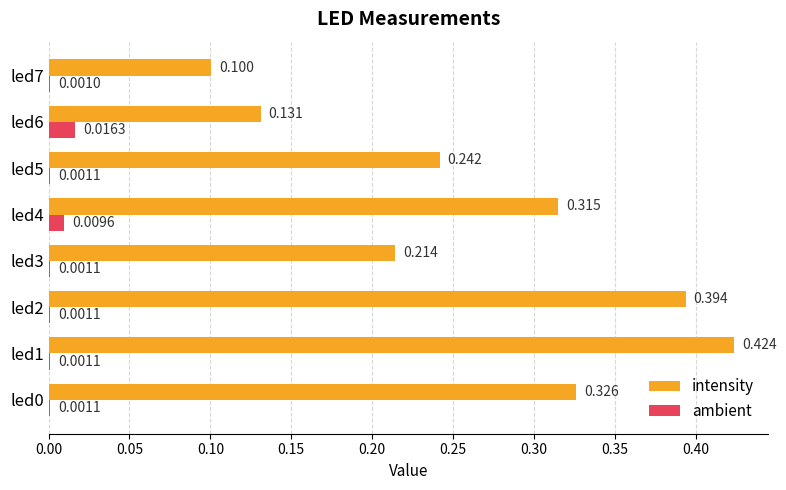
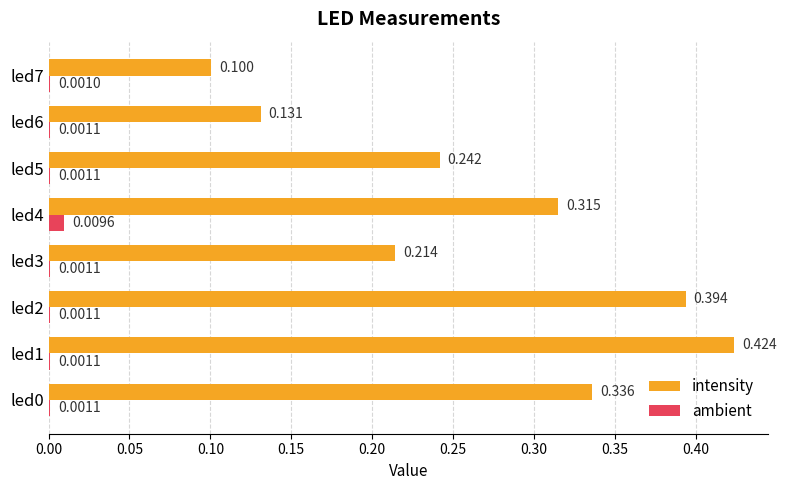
  {
    "intensity": {
      "led7": 0.100,
      "led6": 0.131,
      "led5": 0.242,
      "led4": 0.315,
      "led3": 0.214,
      "led2": 0.394,
      "led1": 0.424,
-     "led0": 0.326
+     "led0": 0.336
    },
    "ambient": {
      "led7": 0.0010,
-     "led6": 0.0163,
+     "led6": 0.0011,
      "led5": 0.0011,
      "led4": 0.0096,
      "led3": 0.0011,
      "led2": 0.0011,
      "led1": 0.0011,
      "led0": 0.0011
    }
  }
